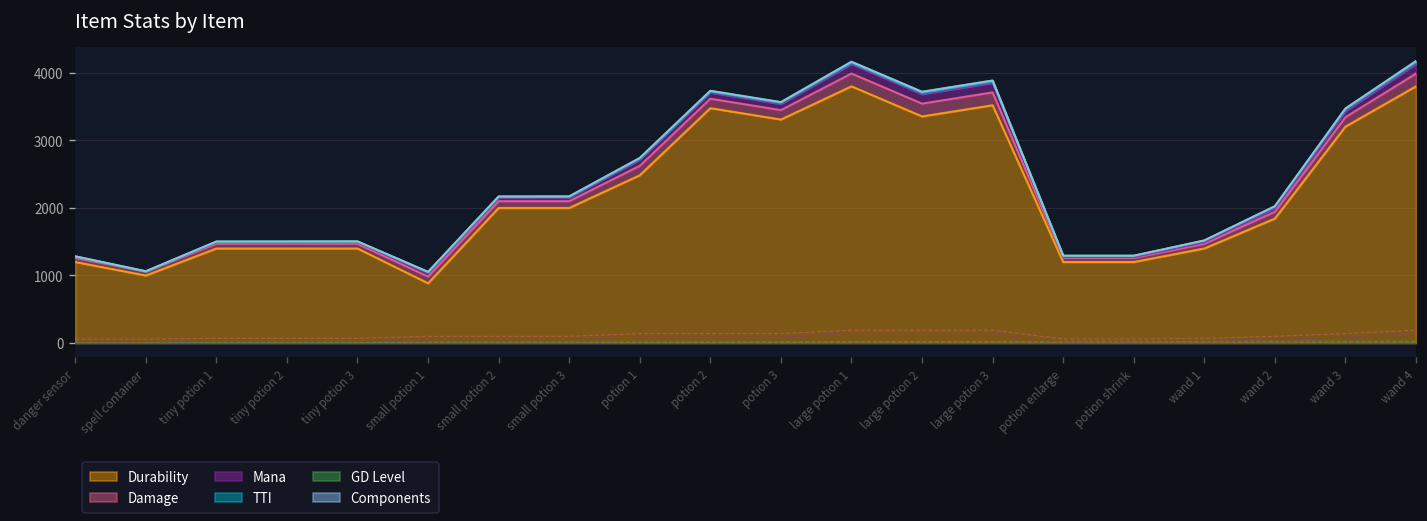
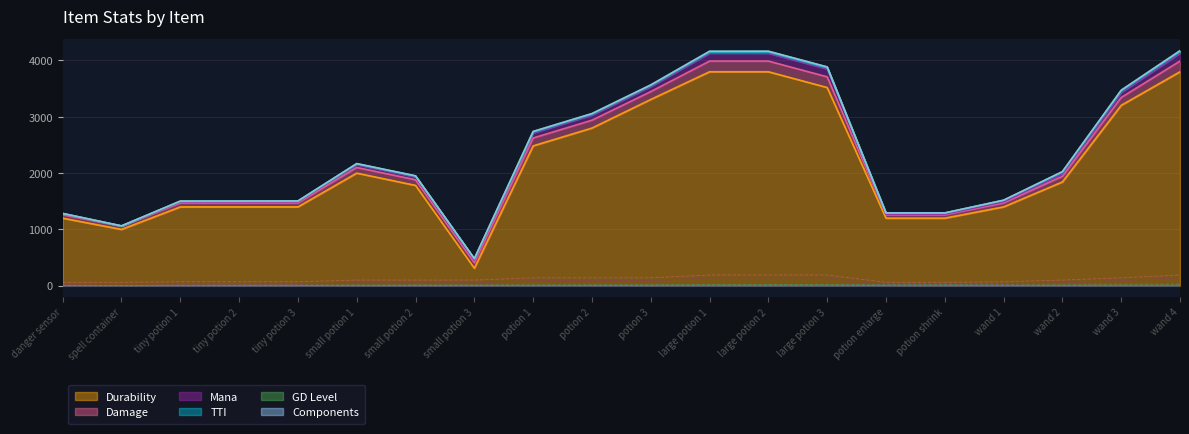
  {
    "Durability": {
      "danger sensor": 1200,
      "spell container": 1000,
      "tiny potion 1": 1400,
      "tiny potion 2": 1400,
      "tiny potion 3": 1400,
-     "small potion 1": 900,
-     "small potion 2": 2000,
-     "small potion 3": 2000,
+     "small potion 1": 2000,
+     "small potion 2": 1800,
+     "small potion 3": 300,
      "potion 1": 2500,
-     "potion 2": 3500,
+     "potion 2": 2800,
      "potion 3": 3300,
      "large potion 1": 3800,
-     "large potion 2": 3400,
+     "large potion 2": 3800,
      "large potion 3": 3500,
      "potion enlarge": 1200,
      "potion shrink": 1200,
      "wand 1": 1400,
      "wand 2": 1800,
      "wand 3": 3200,
      "wand 4": 3800
    }
  }
